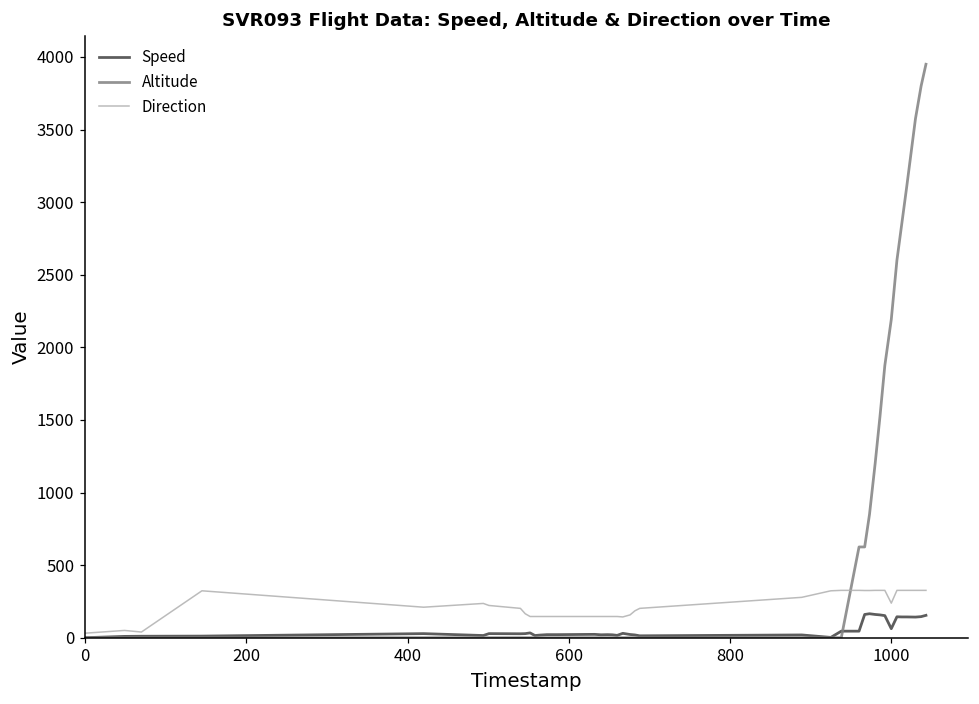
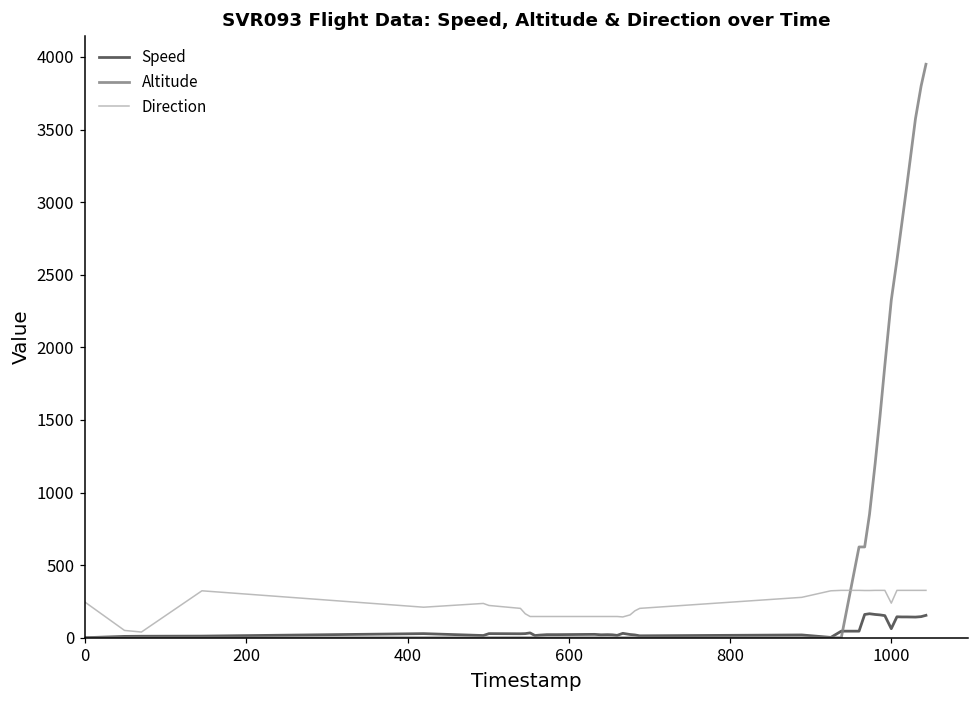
  {
    "Speed": {
      "1000": 60
    },
    "Altitude": {
-     "1000": 2190
+     "1000": 2330
    },
    "Direction": {
-     "0": 30,
+     "0": 250,
      "1000": 240
    }
  }
